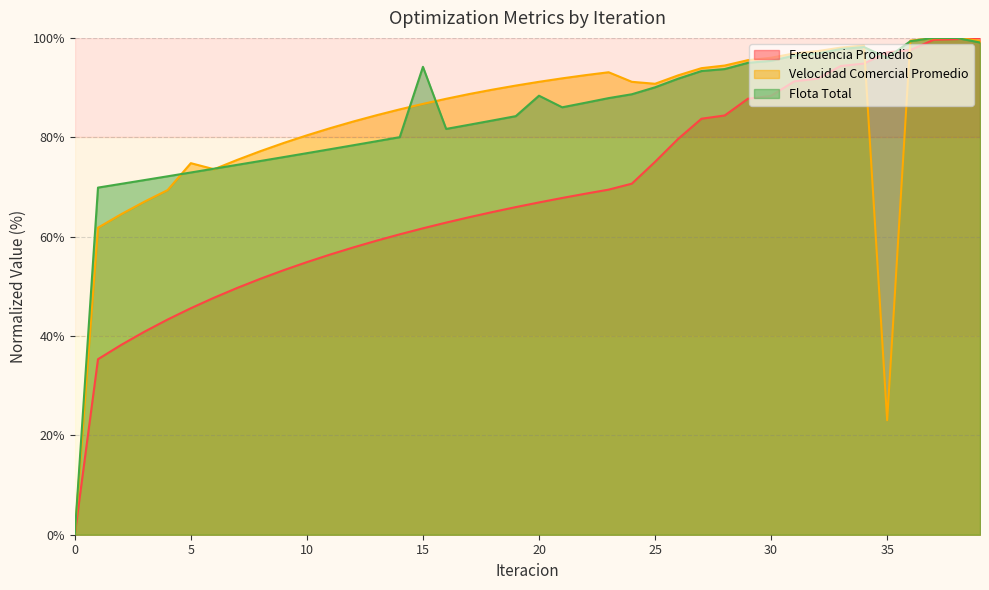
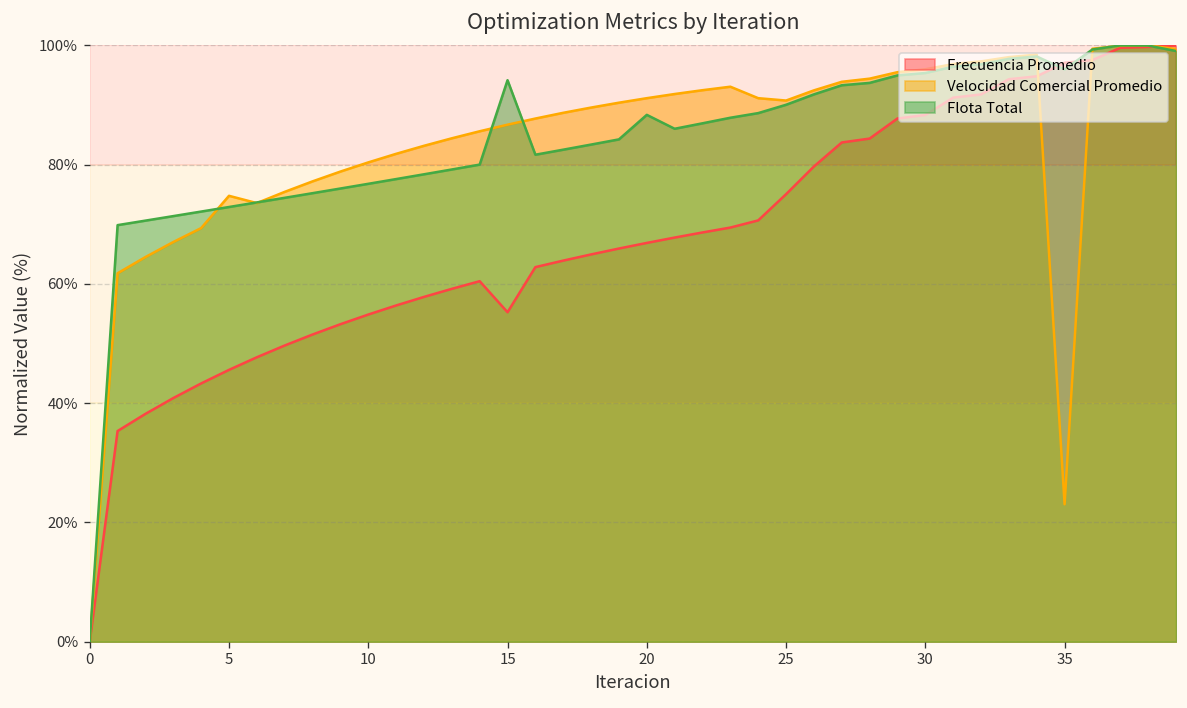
  {
    "Frecuencia Promedio": {
      "5": "46%",
      "10": "55%",
-     "15": "62%",
+     "15": "55%",
      "20": "67%",
      "25": "75%"
    },
    "Velocidad Comercial Promedio": {
      "5": "75%",
      "10": "80%",
      "15": "87%",
      "20": "91%",
      "25": "91%",
      "35": "23%"
    },
    "Flota Total": {
      "5": "73%",
      "10": "77%",
      "15": "94%",
      "20": "88%",
      "25": "90%"
    }
  }
